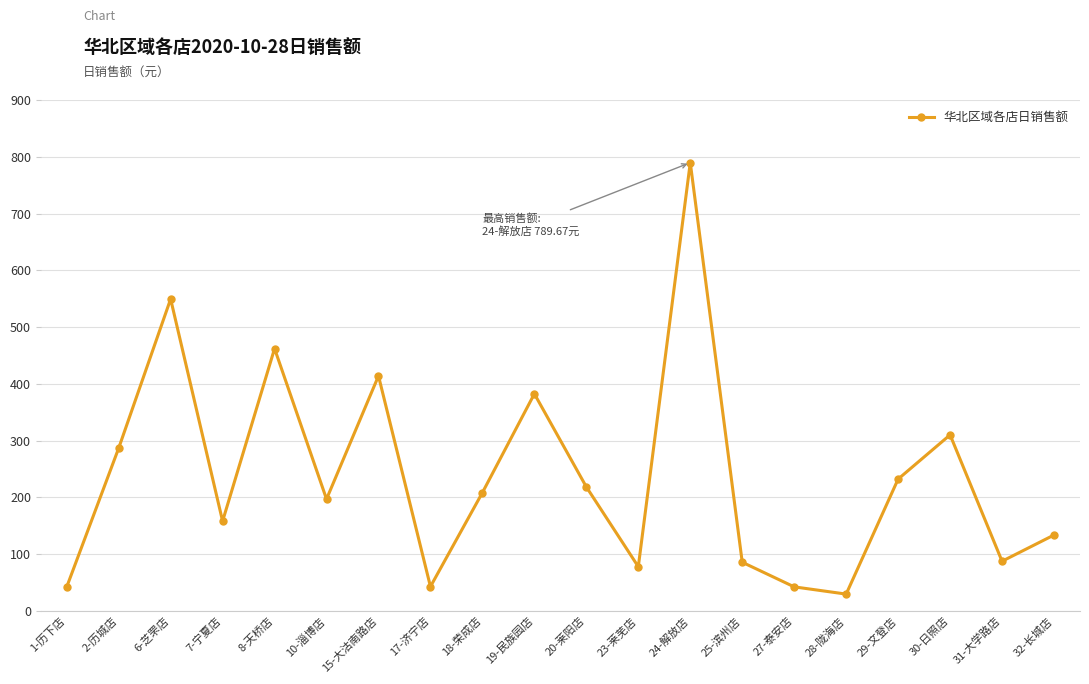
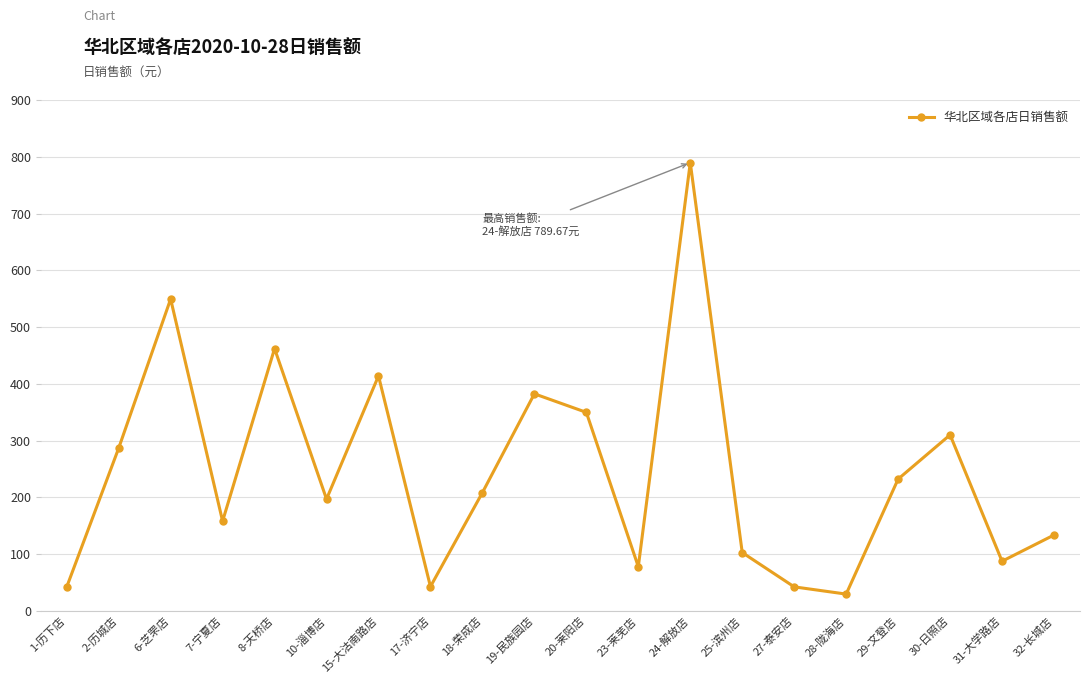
  {
    "1-历下店": 40,
    "2-历城店": 290,
    "6-芝罘店": 550,
    "7-宁夏店": 160,
    "8-天桥店": 460,
    "10-淄博店": 200,
    "15-大沽南路店": 410,
    "17-济宁店": 40,
    "18-荣成店": 210,
    "19-民族园店": 380,
-   "20-莱阳店": 220,
+   "20-莱阳店": 350,
    "23-莱芜店": 80,
-   "25-滨州店": 90,
+   "25-滨州店": 100,
    "27-泰安店": 40,
    "28-陇海店": 30,
    "29-文登店": 230,
    "30-日照店": 310,
    "31-大学路店": 90,
    "32-长城店": 130
  }
